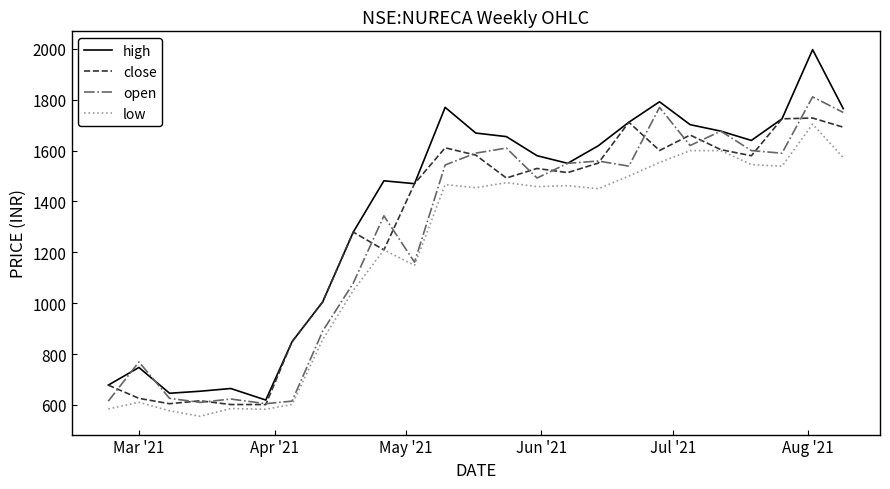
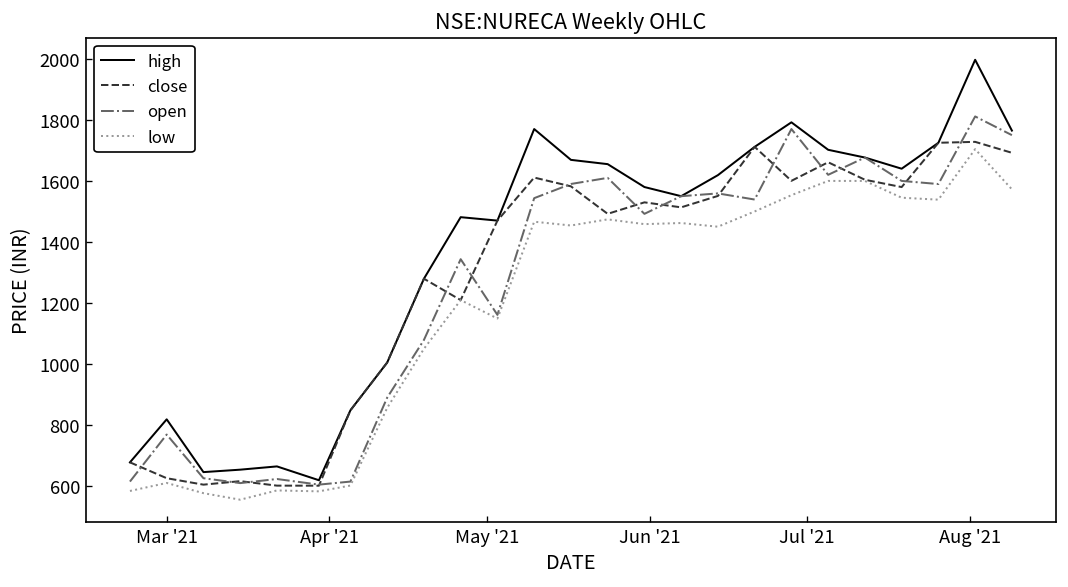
  {
    "high": {
-     "Mar '21": 750
+     "Mar '21": 820
    },
    "close": {
      "Mar '21": 630
    },
    "open": {
      "Mar '21": 770
    },
    "low": {
      "Mar '21": 610
    }
  }
